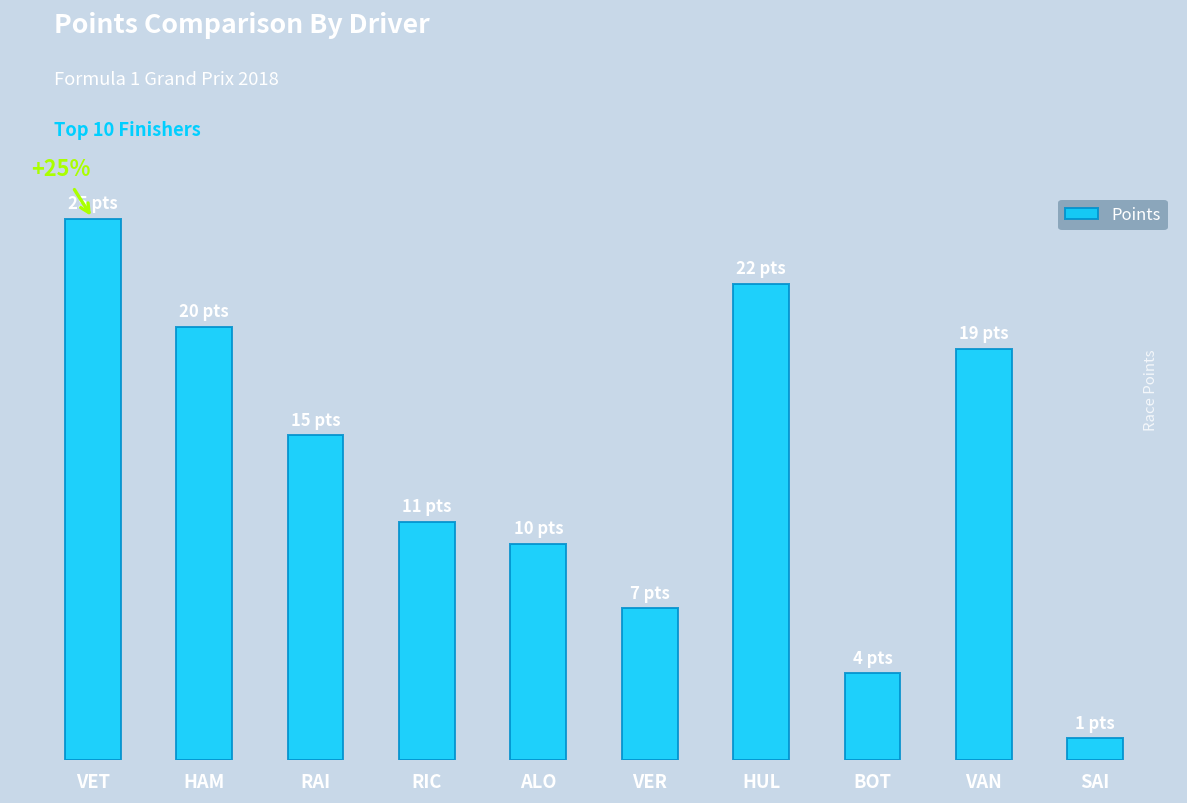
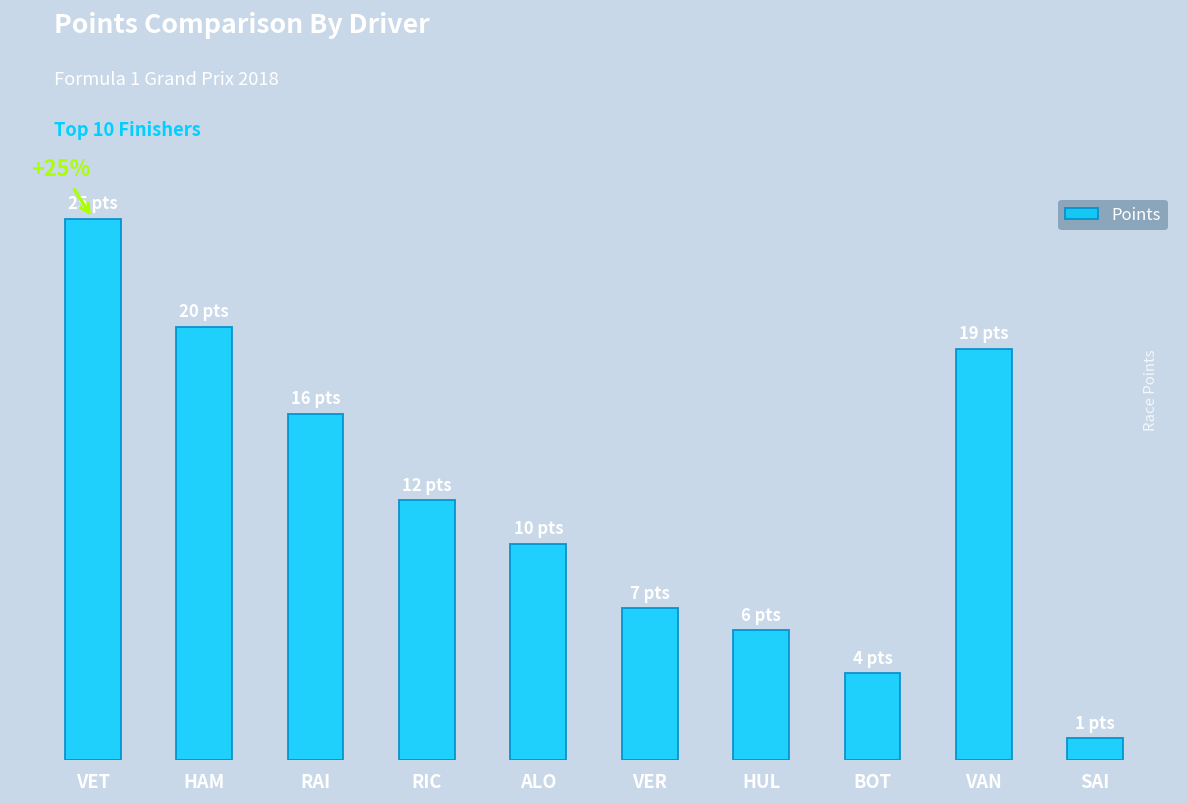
  {
-   "RAI": 15,
-   "RIC": 11,
-   "HUL": 22
+   "RAI": 16,
+   "RIC": 12,
+   "HUL": 6
  }
